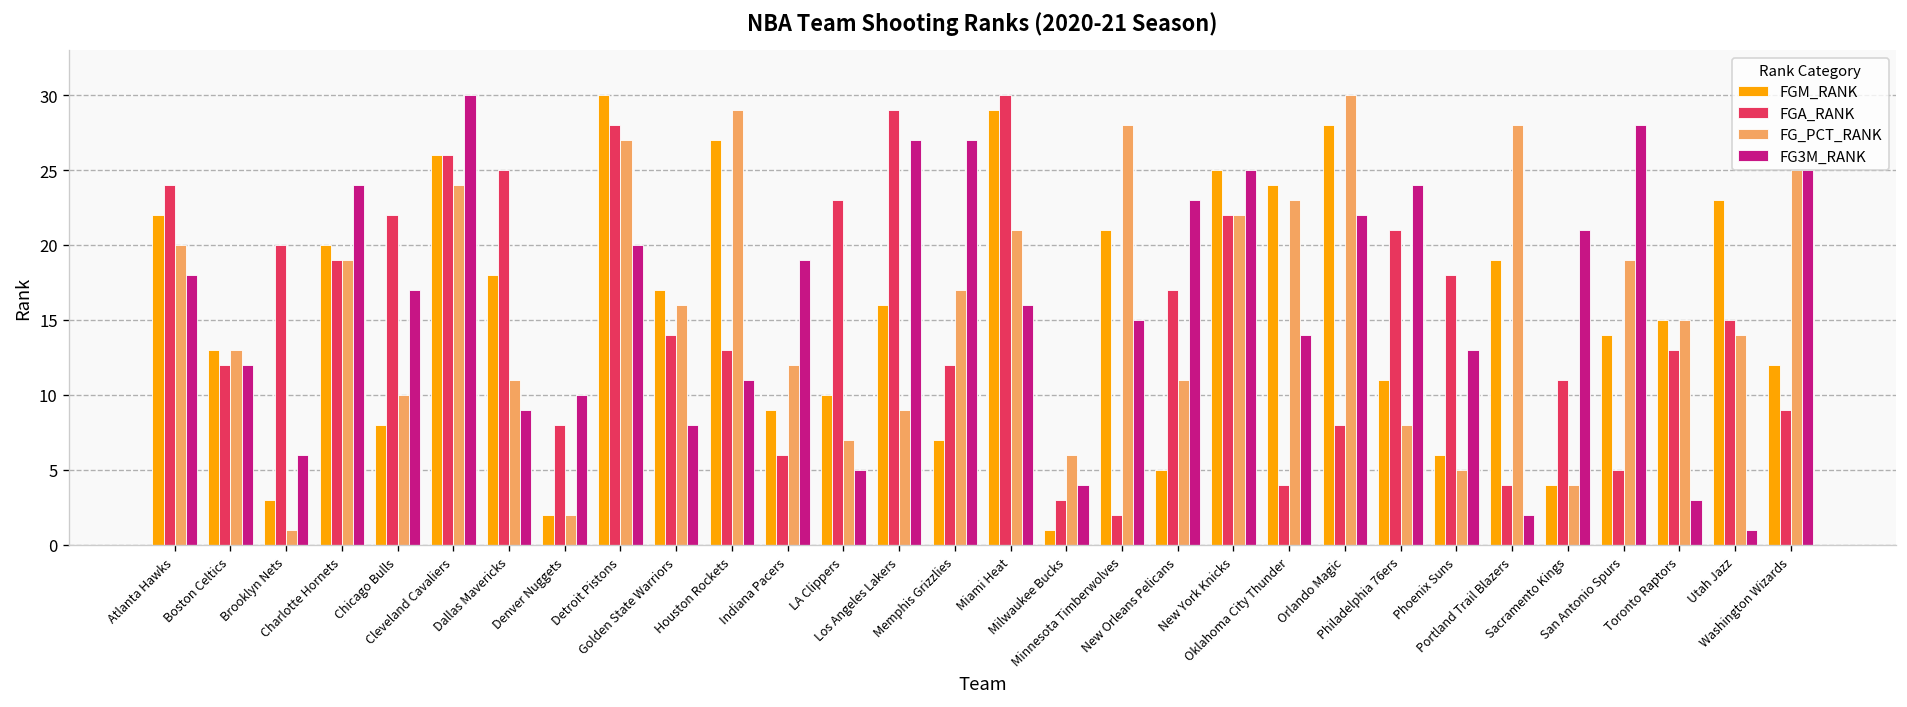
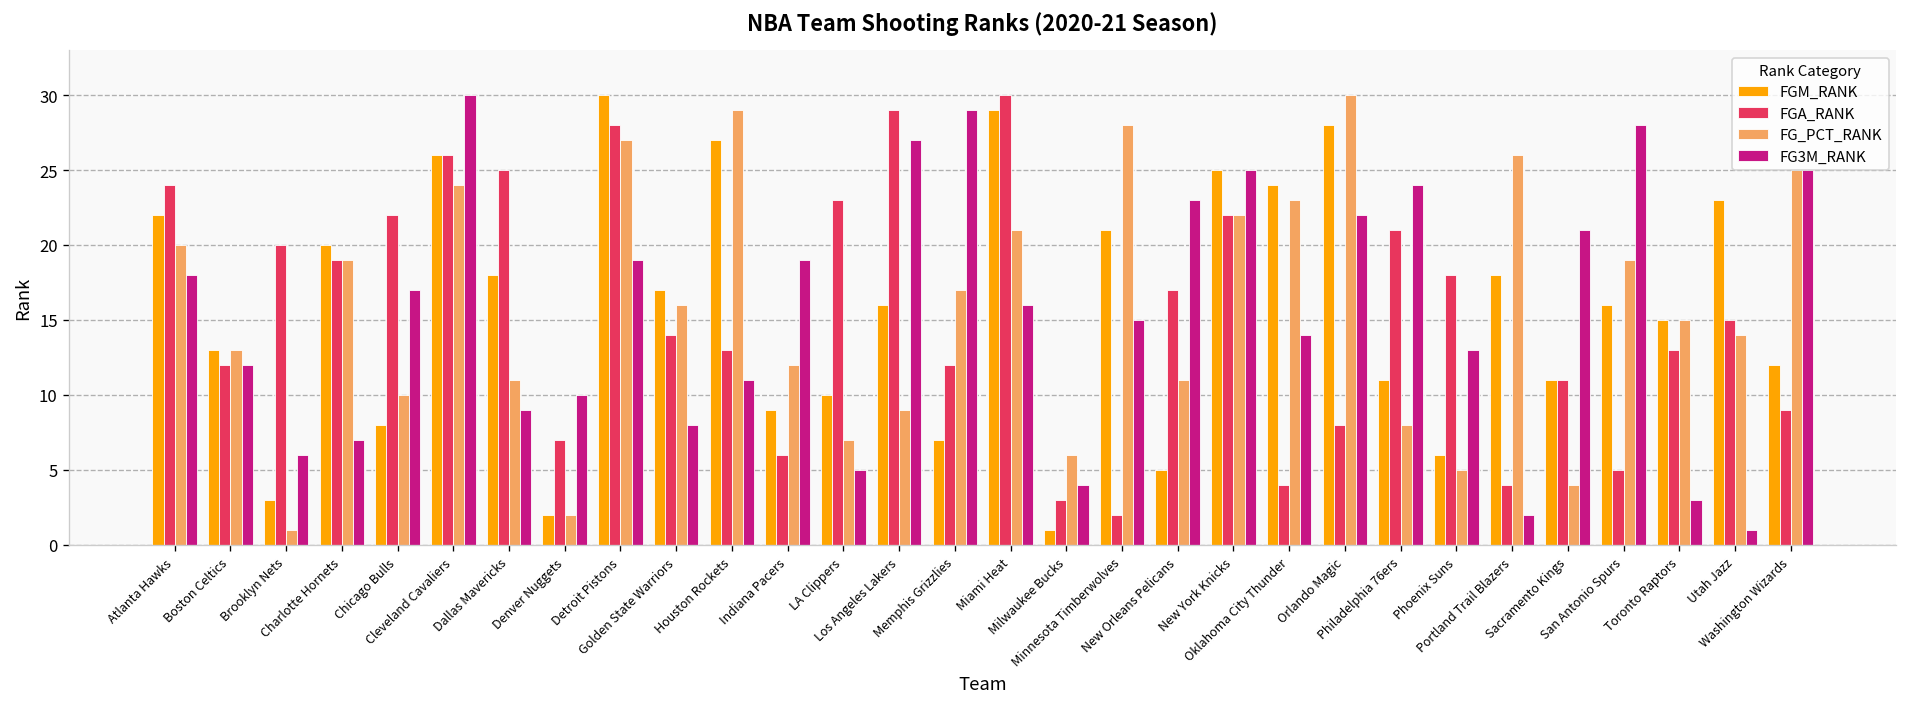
  {
    "FGM_RANK": {
      "Atlanta Hawks": 22,
      "Boston Celtics": 13,
      "Brooklyn Nets": 3,
      "Charlotte Hornets": 20,
      "Chicago Bulls": 8,
      "Cleveland Cavaliers": 26,
      "Dallas Mavericks": 18,
      "Denver Nuggets": 2,
      "Detroit Pistons": 30,
      "Golden State Warriors": 17,
      "Houston Rockets": 27,
      "Indiana Pacers": 9,
      "LA Clippers": 10,
      "Los Angeles Lakers": 16,
      "Memphis Grizzlies": 7,
      "Miami Heat": 29,
      "Milwaukee Bucks": 1,
      "Minnesota Timberwolves": 21,
      "New Orleans Pelicans": 5,
      "New York Knicks": 25,
      "Oklahoma City Thunder": 24,
      "Orlando Magic": 28,
      "Philadelphia 76ers": 11,
      "Phoenix Suns": 6,
-     "Portland Trail Blazers": 19,
-     "Sacramento Kings": 4,
-     "San Antonio Spurs": 14,
+     "Portland Trail Blazers": 18,
+     "Sacramento Kings": 11,
+     "San Antonio Spurs": 16,
      "Toronto Raptors": 15,
      "Utah Jazz": 23,
      "Washington Wizards": 12
    },
    "FGA_RANK": {
      "Atlanta Hawks": 24,
      "Boston Celtics": 12,
      "Brooklyn Nets": 20,
      "Charlotte Hornets": 19,
      "Chicago Bulls": 22,
      "Cleveland Cavaliers": 26,
      "Dallas Mavericks": 25,
-     "Denver Nuggets": 8,
+     "Denver Nuggets": 7,
      "Detroit Pistons": 28,
      "Golden State Warriors": 14,
      "Houston Rockets": 13,
      "Indiana Pacers": 6,
      "LA Clippers": 23,
      "Los Angeles Lakers": 29,
      "Memphis Grizzlies": 12,
      "Miami Heat": 30,
      "Milwaukee Bucks": 3,
      "Minnesota Timberwolves": 2,
      "New Orleans Pelicans": 17,
      "New York Knicks": 22,
      "Oklahoma City Thunder": 4,
      "Orlando Magic": 8,
      "Philadelphia 76ers": 21,
      "Phoenix Suns": 18,
      "Portland Trail Blazers": 4,
      "Sacramento Kings": 11,
      "San Antonio Spurs": 5,
      "Toronto Raptors": 13,
      "Utah Jazz": 15,
      "Washington Wizards": 9
    },
    "FG_PCT_RANK": {
      "Atlanta Hawks": 20,
      "Boston Celtics": 13,
      "Brooklyn Nets": 1,
      "Charlotte Hornets": 19,
      "Chicago Bulls": 10,
      "Cleveland Cavaliers": 24,
      "Dallas Mavericks": 11,
      "Denver Nuggets": 2,
      "Detroit Pistons": 27,
      "Golden State Warriors": 16,
      "Houston Rockets": 29,
      "Indiana Pacers": 12,
      "LA Clippers": 7,
      "Los Angeles Lakers": 9,
      "Memphis Grizzlies": 17,
      "Miami Heat": 21,
      "Milwaukee Bucks": 6,
      "Minnesota Timberwolves": 28,
      "New Orleans Pelicans": 11,
      "New York Knicks": 22,
      "Oklahoma City Thunder": 23,
      "Orlando Magic": 30,
      "Philadelphia 76ers": 8,
      "Phoenix Suns": 5,
-     "Portland Trail Blazers": 28,
+     "Portland Trail Blazers": 26,
      "Sacramento Kings": 4,
      "San Antonio Spurs": 19,
      "Toronto Raptors": 15,
      "Utah Jazz": 14
    },
    "FG3M_RANK": {
      "Atlanta Hawks": 18,
      "Boston Celtics": 12,
      "Brooklyn Nets": 6,
-     "Charlotte Hornets": 24,
+     "Charlotte Hornets": 7,
      "Chicago Bulls": 17,
      "Cleveland Cavaliers": 30,
      "Dallas Mavericks": 9,
      "Denver Nuggets": 10,
-     "Detroit Pistons": 20,
+     "Detroit Pistons": 19,
      "Golden State Warriors": 8,
      "Houston Rockets": 11,
      "Indiana Pacers": 19,
      "LA Clippers": 5,
      "Los Angeles Lakers": 27,
-     "Memphis Grizzlies": 27,
+     "Memphis Grizzlies": 29,
      "Miami Heat": 16,
      "Milwaukee Bucks": 4,
      "Minnesota Timberwolves": 15,
      "New Orleans Pelicans": 23,
      "New York Knicks": 25,
      "Oklahoma City Thunder": 14,
      "Orlando Magic": 22,
      "Philadelphia 76ers": 24,
      "Phoenix Suns": 13,
      "Portland Trail Blazers": 2,
      "Sacramento Kings": 21,
      "San Antonio Spurs": 28,
      "Toronto Raptors": 3,
      "Utah Jazz": 1
    }
  }
